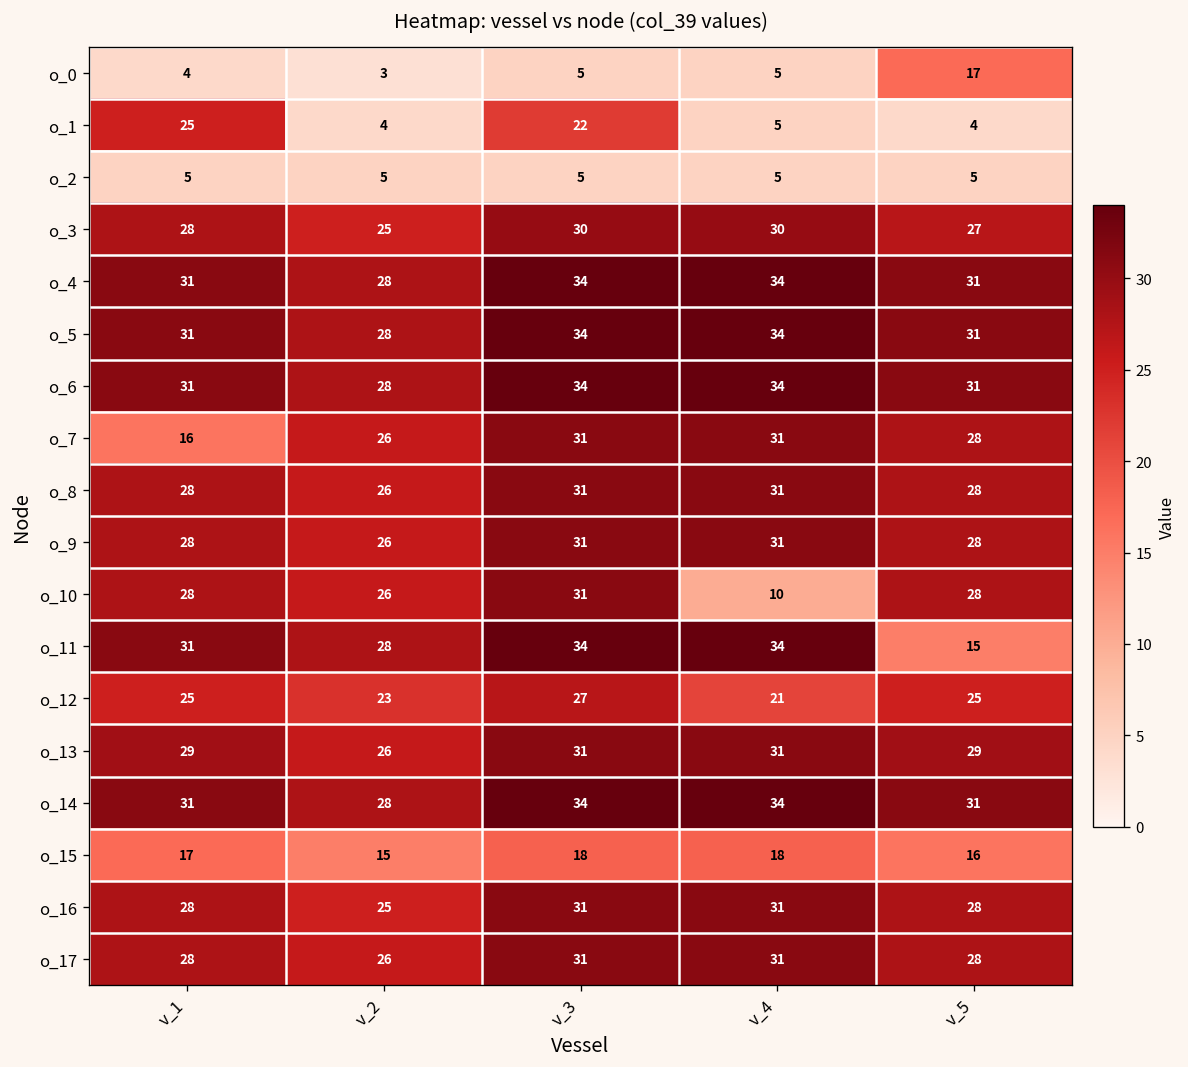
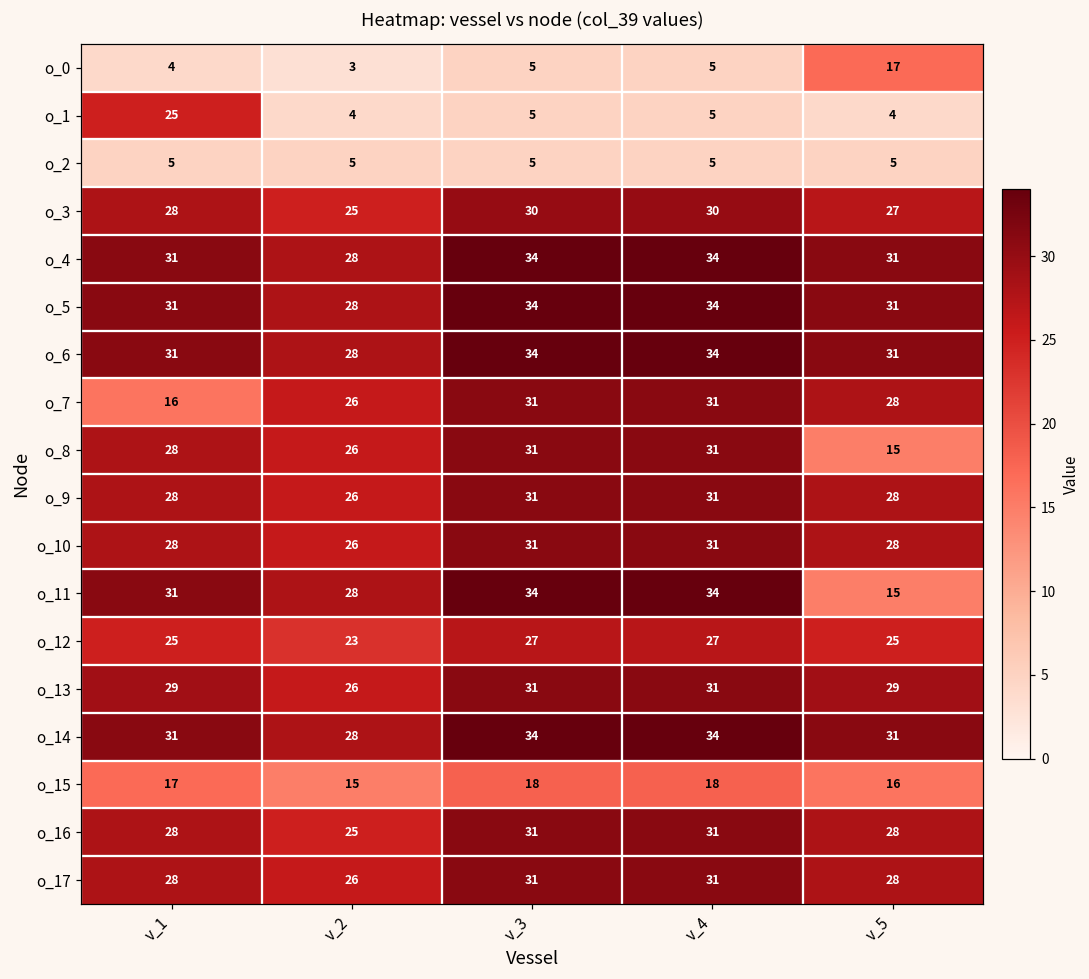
  {
    "o_0": {
      "v_1": 4,
      "v_2": 3,
      "v_3": 5,
      "v_4": 5,
      "v_5": 17
    },
    "o_1": {
      "v_1": 25,
      "v_2": 4,
-     "v_3": 22,
+     "v_3": 5,
      "v_4": 5,
      "v_5": 4
    },
    "o_2": {
      "v_1": 5,
      "v_2": 5,
      "v_3": 5,
      "v_4": 5,
      "v_5": 5
    },
    "o_3": {
      "v_1": 28,
      "v_2": 25,
      "v_3": 30,
      "v_4": 30,
      "v_5": 27
    },
    "o_4": {
      "v_1": 31,
      "v_2": 28,
      "v_3": 34,
      "v_4": 34,
      "v_5": 31
    },
    "o_5": {
      "v_1": 31,
      "v_2": 28,
      "v_3": 34,
      "v_4": 34,
      "v_5": 31
    },
    "o_6": {
      "v_1": 31,
      "v_2": 28,
      "v_3": 34,
      "v_4": 34,
      "v_5": 31
    },
    "o_7": {
      "v_1": 16,
      "v_2": 26,
      "v_3": 31,
      "v_4": 31,
      "v_5": 28
    },
    "o_8": {
      "v_1": 28,
      "v_2": 26,
      "v_3": 31,
      "v_4": 31,
-     "v_5": 28
+     "v_5": 15
    },
    "o_9": {
      "v_1": 28,
      "v_2": 26,
      "v_3": 31,
      "v_4": 31,
      "v_5": 28
    },
    "o_10": {
      "v_1": 28,
      "v_2": 26,
      "v_3": 31,
-     "v_4": 10,
+     "v_4": 31,
      "v_5": 28
    },
    "o_11": {
      "v_1": 31,
      "v_2": 28,
      "v_3": 34,
      "v_4": 34,
      "v_5": 15
    },
    "o_12": {
      "v_1": 25,
      "v_2": 23,
      "v_3": 27,
-     "v_4": 21,
+     "v_4": 27,
      "v_5": 25
    },
    "o_13": {
      "v_1": 29,
      "v_2": 26,
      "v_3": 31,
      "v_4": 31,
      "v_5": 29
    },
    "o_14": {
      "v_1": 31,
      "v_2": 28,
      "v_3": 34,
      "v_4": 34,
      "v_5": 31
    },
    "o_15": {
      "v_1": 17,
      "v_2": 15,
      "v_3": 18,
      "v_4": 18,
      "v_5": 16
    },
    "o_16": {
      "v_1": 28,
      "v_2": 25,
      "v_3": 31,
      "v_4": 31,
      "v_5": 28
    },
    "o_17": {
      "v_1": 28,
      "v_2": 26,
      "v_3": 31,
      "v_4": 31,
      "v_5": 28
    }
  }
